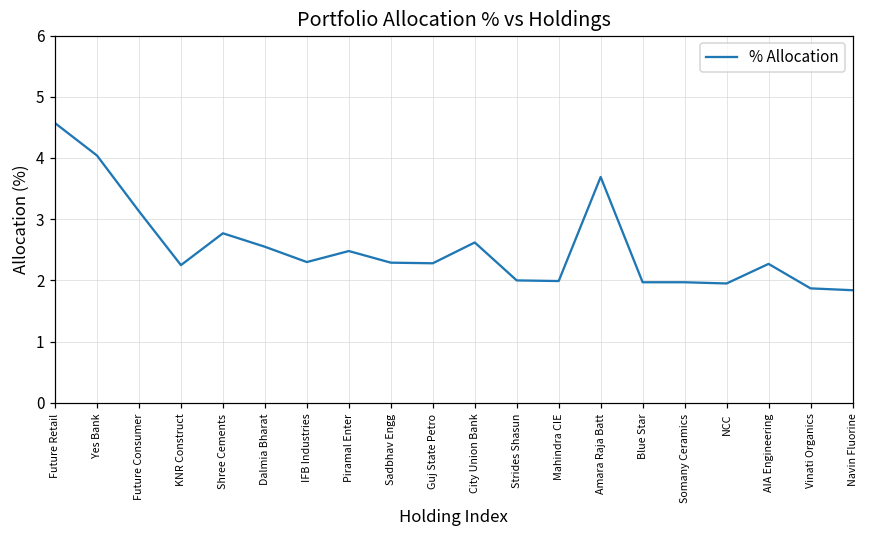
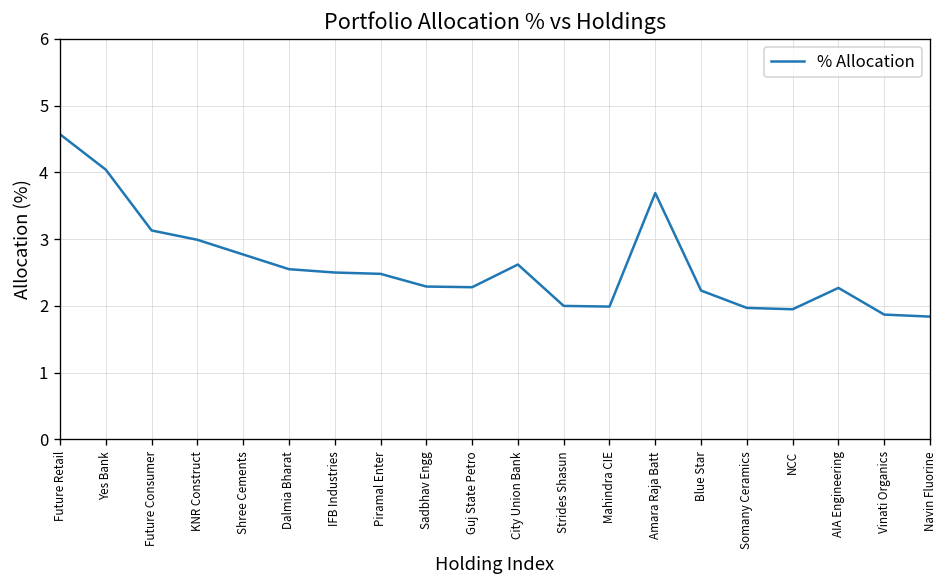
  {
    "Future Retail": 4.6,
    "Yes Bank": 4.0,
    "Future Consumer": 3.1,
-   "KNR Construct": 2.3,
+   "KNR Construct": 3.0,
    "Shree Cements": 2.8,
    "Dalmia Bharat": 2.6,
-   "IFB Industries": 2.3,
+   "IFB Industries": 2.5,
    "Piramal Enter": 2.5,
    "Sadbhav Engg": 2.3,
    "Guj State Petro": 2.3,
    "City Union Bank": 2.6,
    "Strides Shasun": 2.0,
    "Mahindra CIE": 2.0,
    "Amara Raja Batt": 3.7,
-   "Blue Star": 2.0,
+   "Blue Star": 2.2,
    "Somany Ceramics": 2.0,
    "NCC": 2.0,
    "AIA Engineering": 2.3,
    "Vinati Organics": 1.9,
    "Navin Fluorine": 1.8
  }
